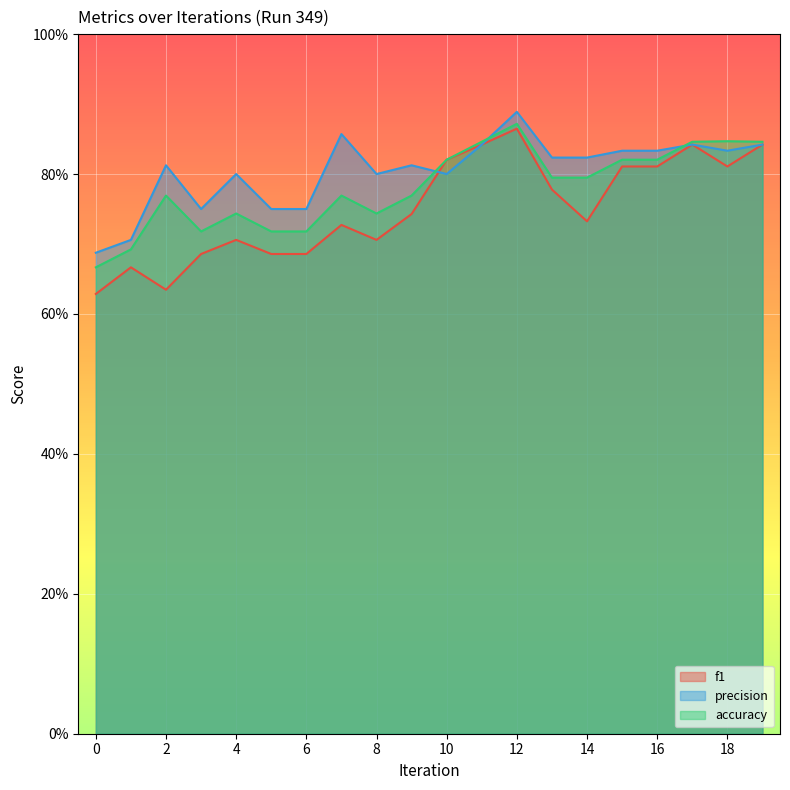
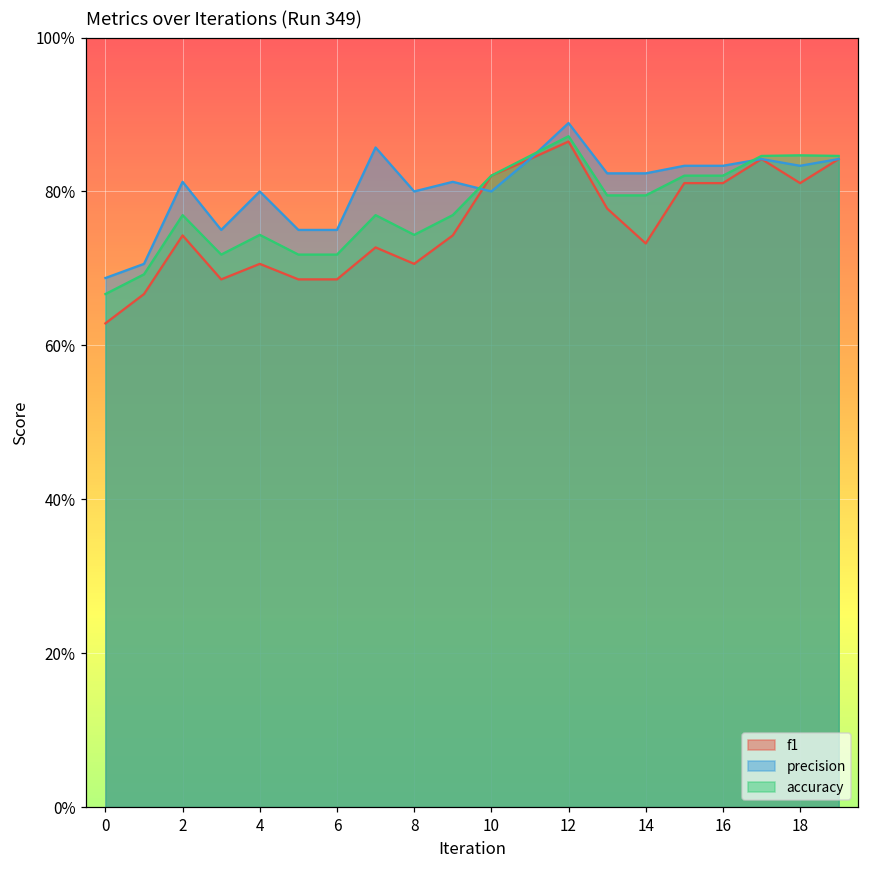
  {
    "f1": {
      "0": "63%",
-     "2": "63%",
+     "2": "74%",
      "4": "71%",
      "6": "69%",
      "8": "71%",
      "12": "86%",
      "14": "73%",
      "16": "81%",
      "18": "81%"
    },
    "precision": {
      "0": "69%",
      "2": "81%",
      "4": "80%",
      "6": "75%",
      "8": "80%",
      "10": "80%",
      "12": "89%",
      "14": "82%",
      "16": "83%",
      "18": "83%"
    },
    "accuracy": {
      "0": "67%",
      "2": "77%",
      "4": "74%",
      "6": "72%",
      "8": "74%",
      "12": "87%",
      "14": "79%",
      "16": "82%",
      "18": "85%"
    }
  }
